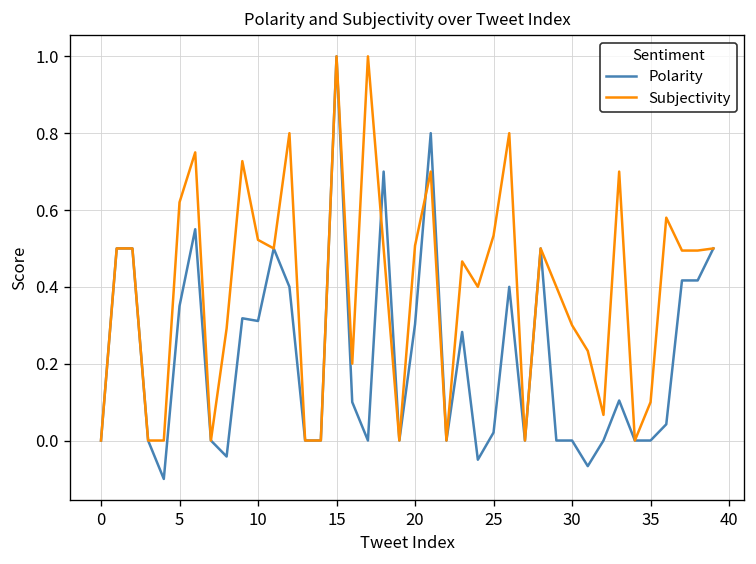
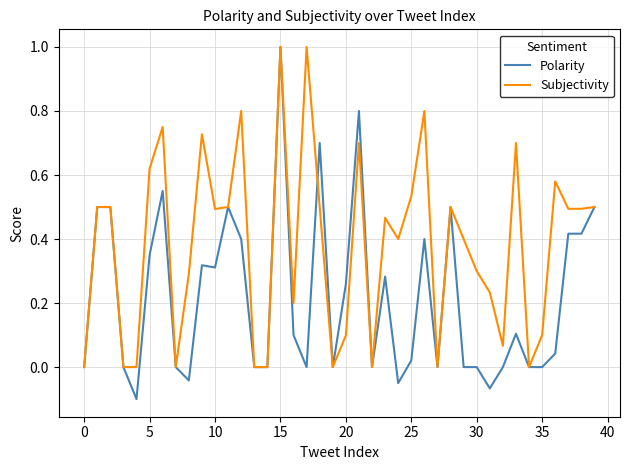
  {
    "Polarity": {
      "5": 0.35,
      "10": 0.31,
-     "20": 0.30,
+     "20": 0.26,
      "25": 0.02,
      "30": 0.00,
      "35": 0.00
    },
    "Subjectivity": {
      "5": 0.62,
-     "10": 0.52,
-     "20": 0.51,
+     "10": 0.49,
+     "20": 0.10,
      "25": 0.53,
      "30": 0.30,
      "35": 0.10
    }
  }
